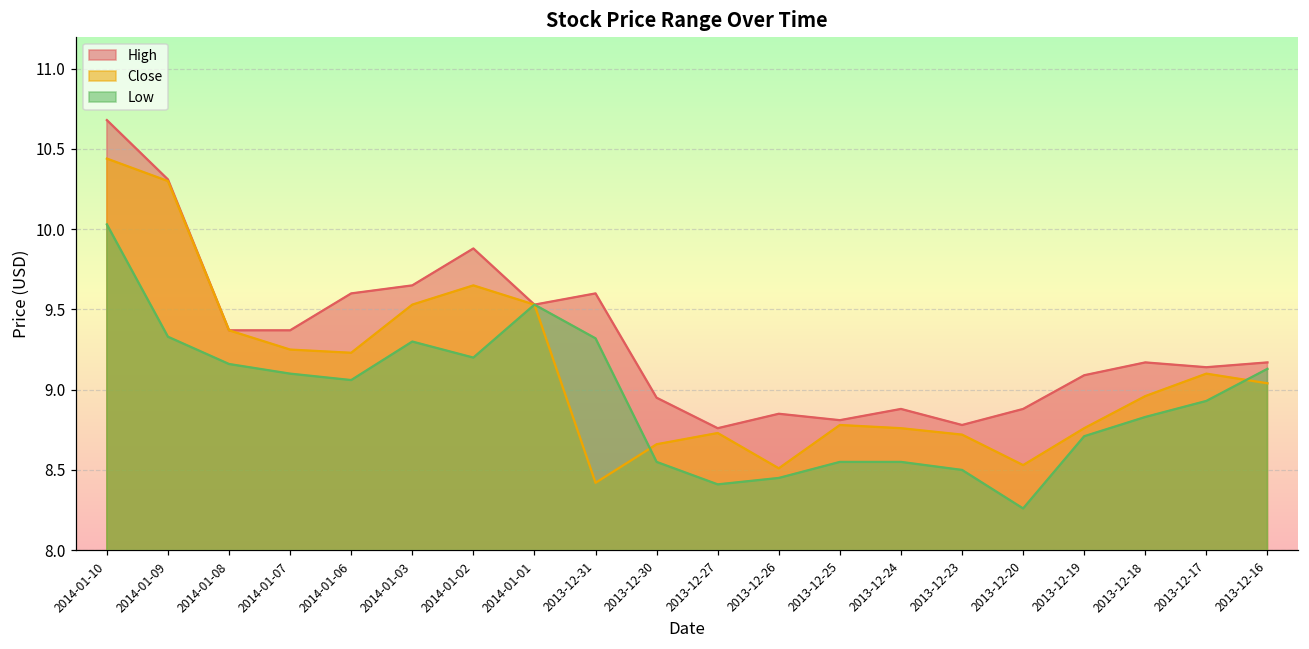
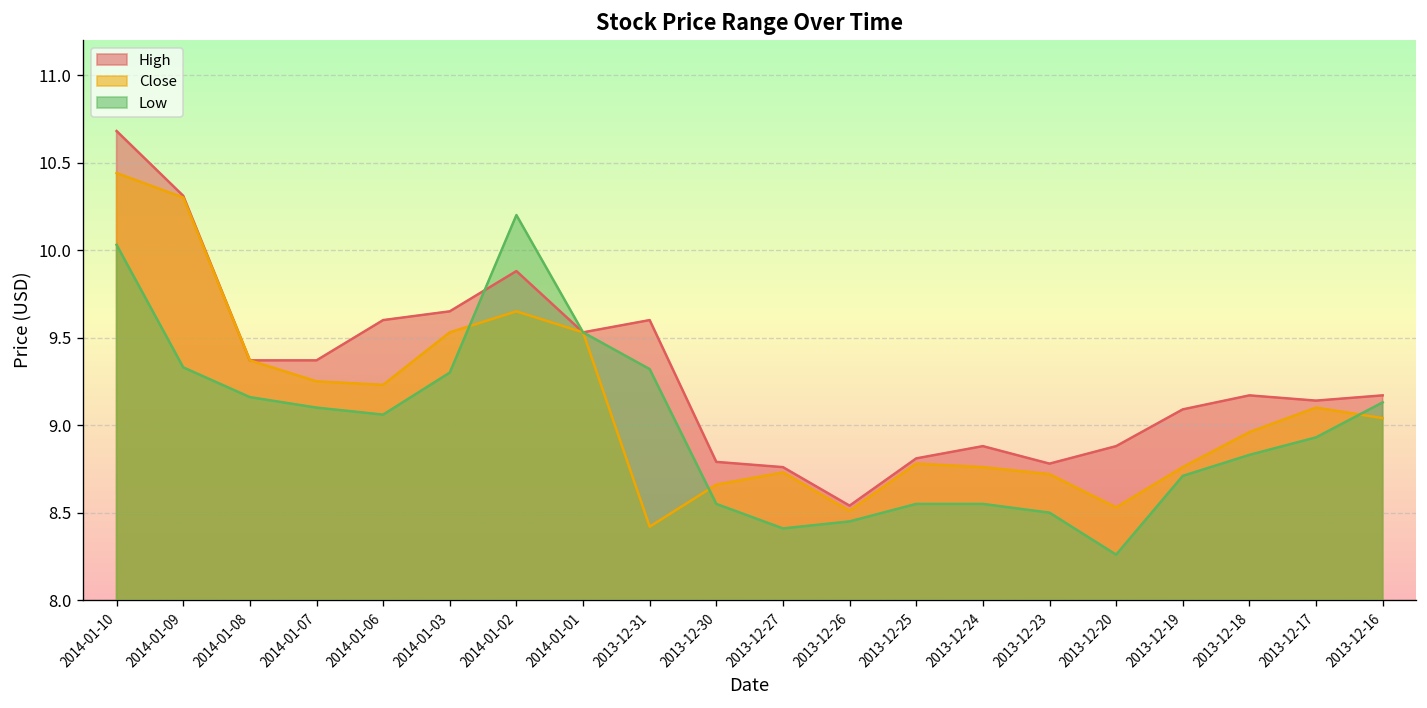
  {
    "High": {
      "2014-01-10": 10.68,
      "2014-01-07": 9.37,
      "2014-01-06": 9.60,
      "2014-01-03": 9.65,
      "2014-01-02": 9.88,
      "2013-12-31": 9.60,
-     "2013-12-30": 8.95,
+     "2013-12-30": 8.79,
      "2013-12-27": 8.76,
-     "2013-12-26": 8.85,
+     "2013-12-26": 8.54,
      "2013-12-25": 8.81,
      "2013-12-24": 8.88,
      "2013-12-23": 8.78,
      "2013-12-20": 8.88,
      "2013-12-19": 9.09,
      "2013-12-18": 9.17,
      "2013-12-17": 9.14,
      "2013-12-16": 9.17
    },
    "Close": {
      "2014-01-10": 10.44,
      "2014-01-07": 9.25,
      "2014-01-06": 9.23,
      "2014-01-03": 9.53,
      "2014-01-02": 9.65,
      "2013-12-31": 8.42,
      "2013-12-30": 8.66,
      "2013-12-27": 8.73,
      "2013-12-26": 8.51,
      "2013-12-25": 8.78,
      "2013-12-24": 8.76,
      "2013-12-23": 8.72,
      "2013-12-20": 8.53,
      "2013-12-19": 8.76,
      "2013-12-18": 8.96,
      "2013-12-17": 9.10,
      "2013-12-16": 9.04
    },
    "Low": {
      "2014-01-10": 10.03,
      "2014-01-09": 9.33,
      "2014-01-08": 9.16,
      "2014-01-07": 9.1,
      "2014-01-06": 9.06,
      "2014-01-03": 9.3,
-     "2014-01-02": 9.2,
+     "2014-01-02": 10.2,
      "2013-12-31": 9.32,
      "2013-12-30": 8.55,
      "2013-12-27": 8.4,
      "2013-12-26": 8.45,
      "2013-12-25": 8.55,
      "2013-12-24": 8.55,
      "2013-12-23": 8.5,
      "2013-12-20": 8.26,
      "2013-12-19": 8.7,
      "2013-12-18": 8.83,
      "2013-12-17": 8.93,
      "2013-12-16": 9.13
    }
  }
